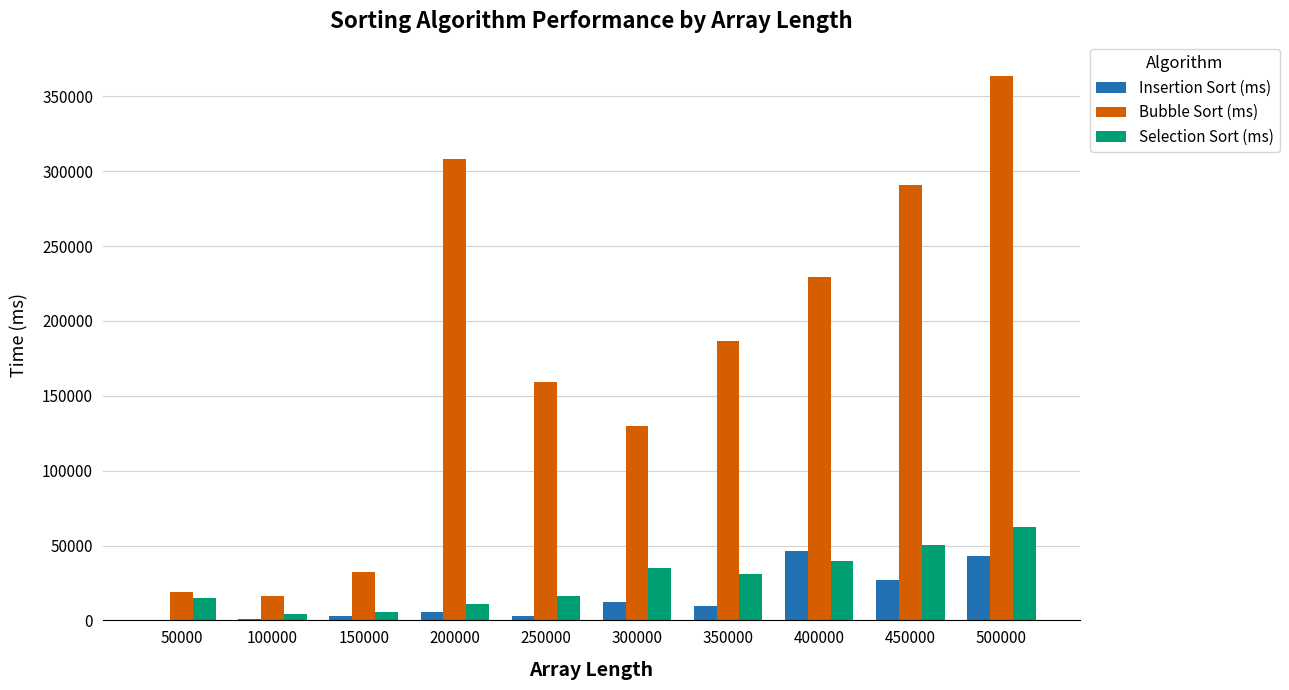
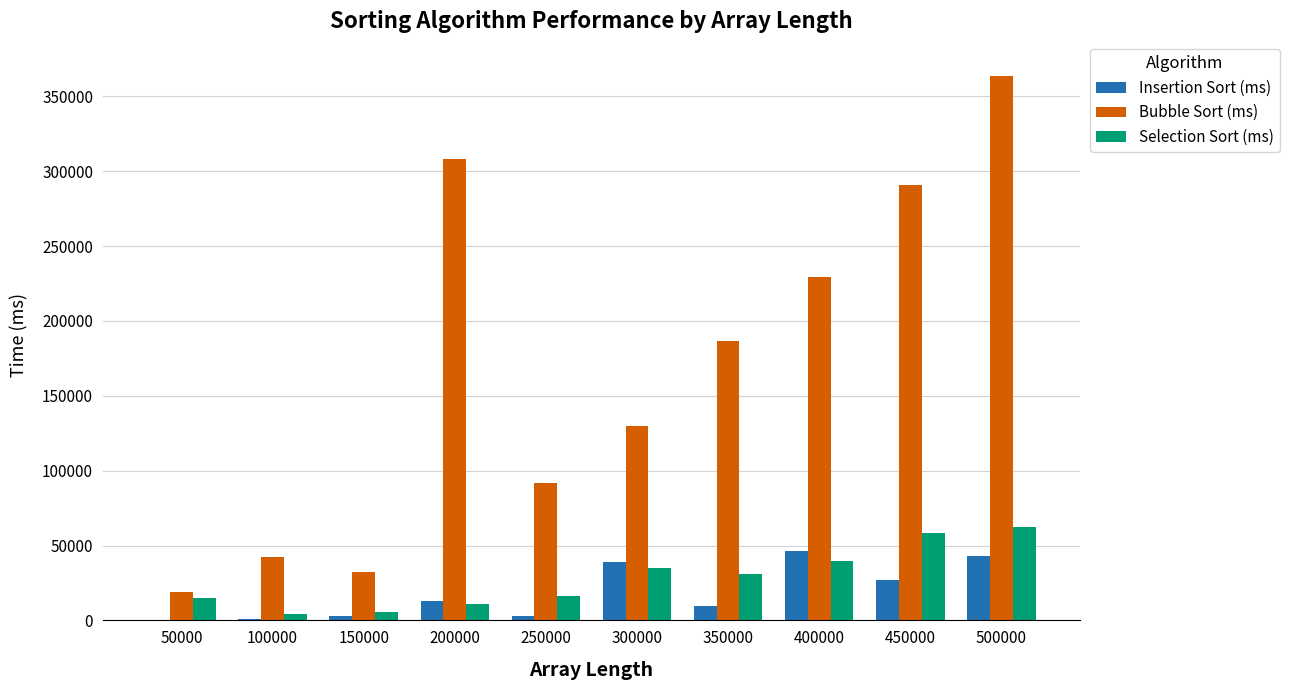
  {
    "Insertion Sort (ms)": {
      "150000": 3000,
-     "200000": 6000,
+     "200000": 13000,
      "250000": 3000,
-     "300000": 12000,
+     "300000": 39000,
      "350000": 10000,
      "400000": 46000,
      "450000": 27000,
      "500000": 43000
    },
    "Bubble Sort (ms)": {
      "50000": 19000,
-     "100000": 16000,
+     "100000": 42000,
      "150000": 32000,
      "200000": 308000,
-     "250000": 159000,
+     "250000": 92000,
      "300000": 130000,
      "350000": 186000,
      "400000": 230000,
      "450000": 291000,
      "500000": 363000
    },
    "Selection Sort (ms)": {
      "50000": 15000,
      "100000": 4000,
      "150000": 6000,
      "200000": 11000,
      "250000": 16000,
      "300000": 35000,
      "350000": 31000,
      "400000": 40000,
-     "450000": 51000,
+     "450000": 58000,
      "500000": 62000
    }
  }
